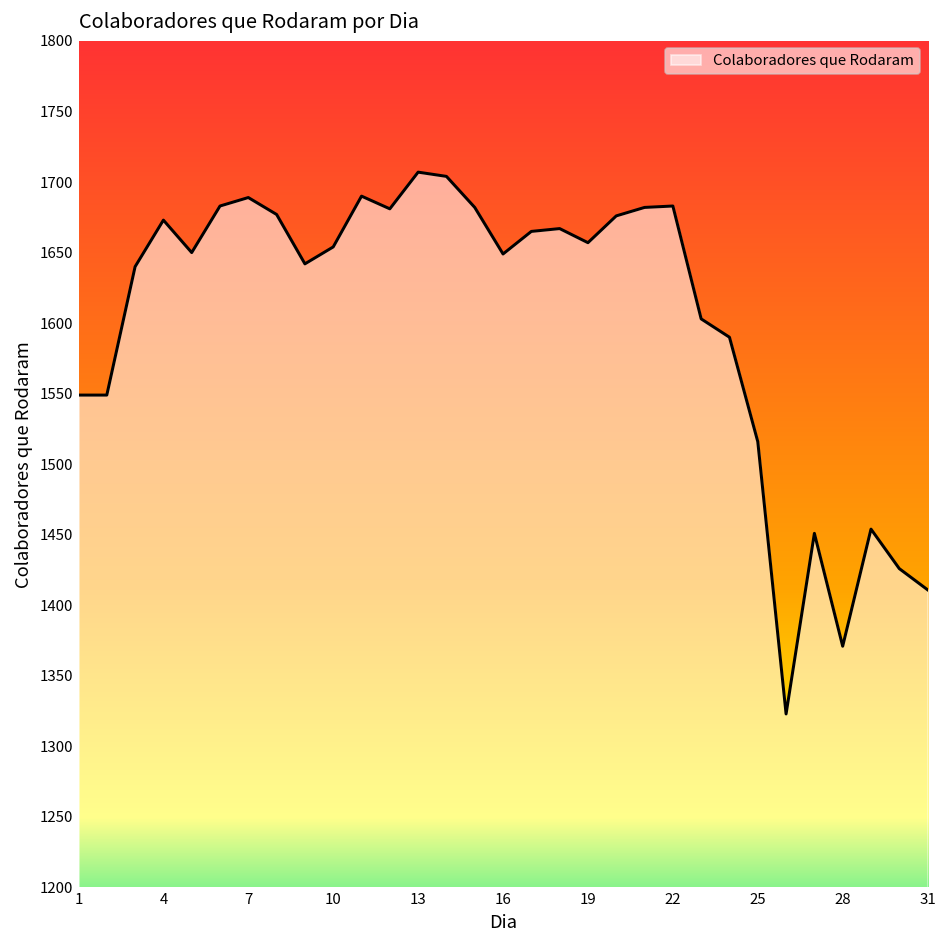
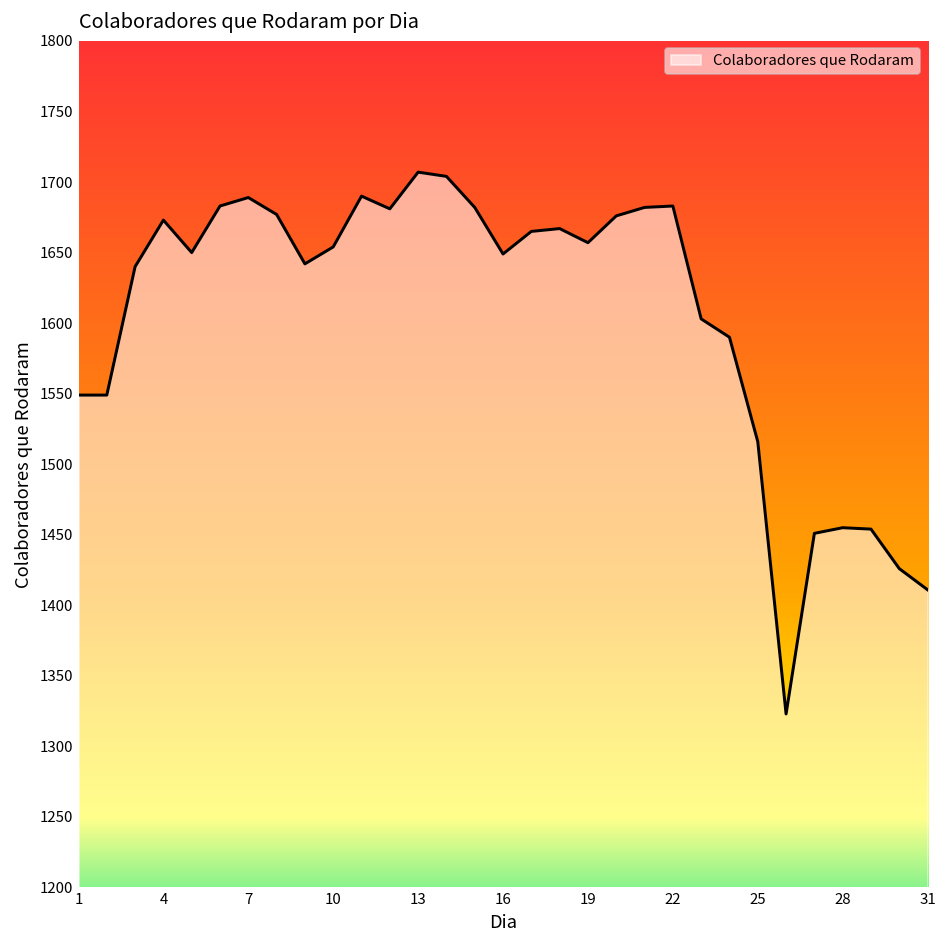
  {
    "1": 1549,
    "4": 1673,
    "7": 1689,
    "10": 1654,
    "13": 1707,
    "16": 1649,
    "19": 1657,
    "22": 1683,
    "25": 1516,
-   "28": 1371,
+   "28": 1455,
    "31": 1411
  }
